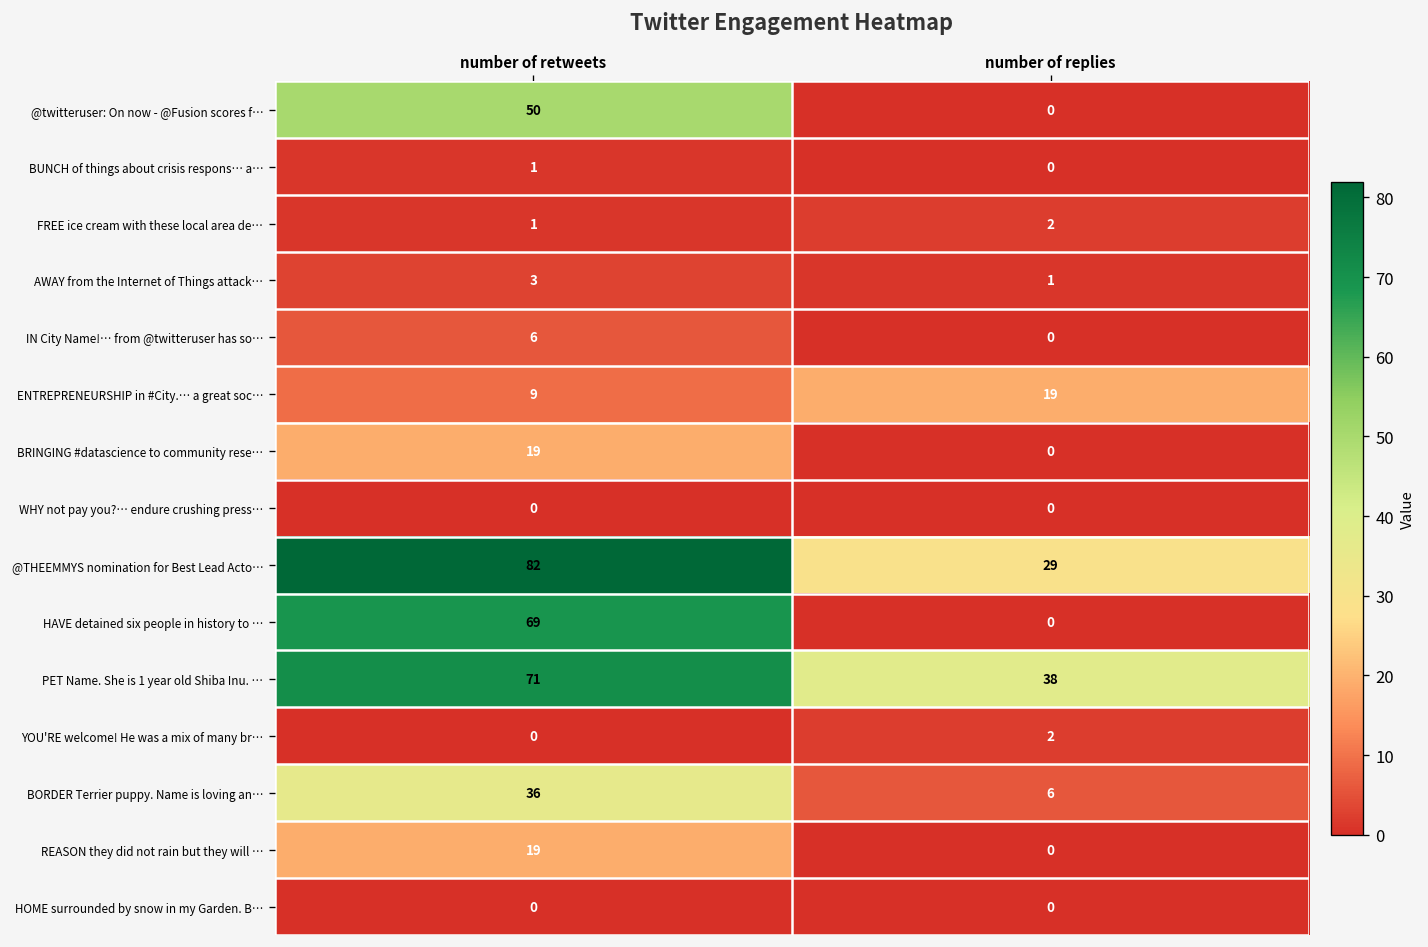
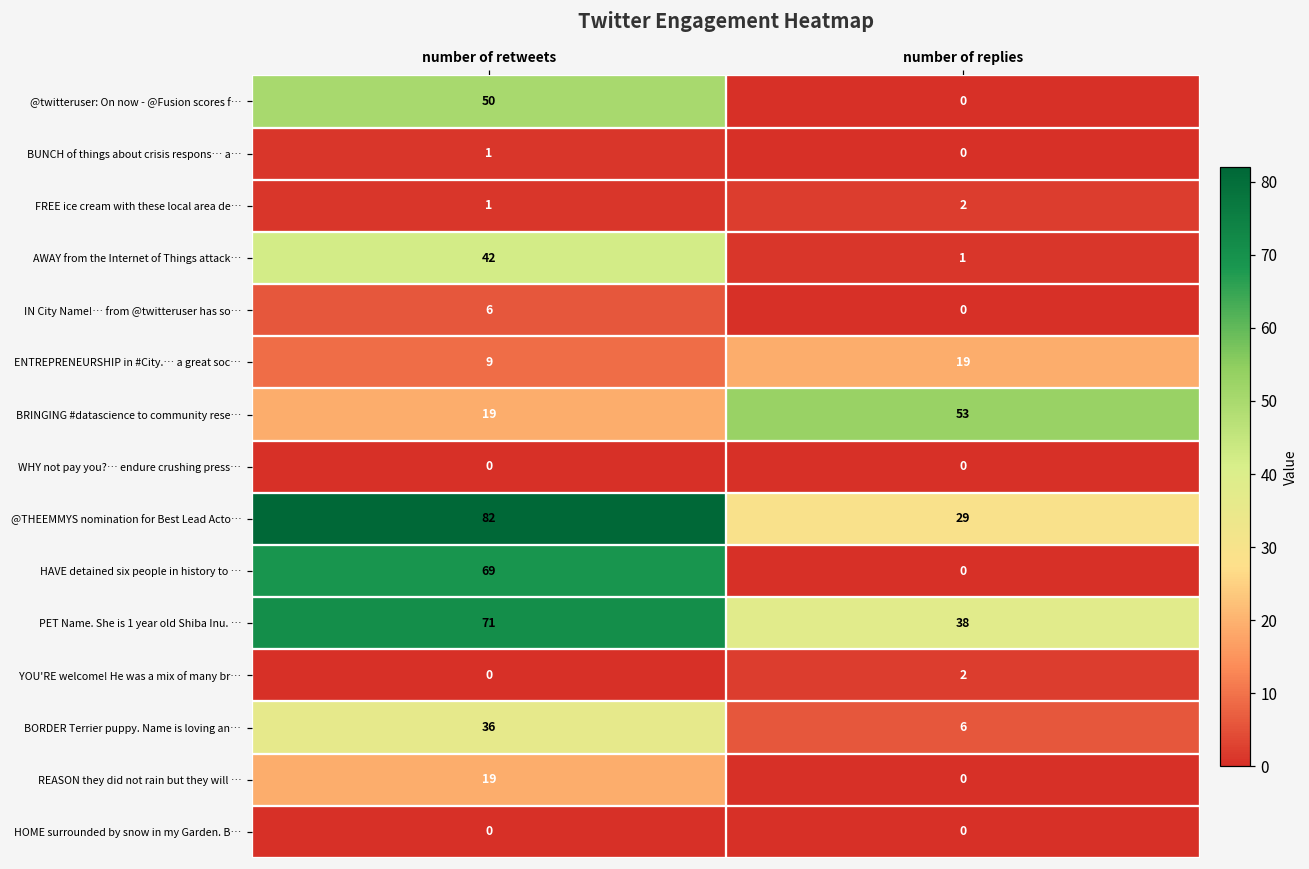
  {
    "@twitteruser: On now - @Fusion scores f…": {
      "number of retweets": 50,
      "number of replies": 0
    },
    "BUNCH of things about crisis respons… a…": {
      "number of retweets": 1,
      "number of replies": 0
    },
    "FREE ice cream with these local area de…": {
      "number of retweets": 1,
      "number of replies": 2
    },
    "AWAY from the Internet of Things attack…": {
-     "number of retweets": 3,
+     "number of retweets": 42,
      "number of replies": 1
    },
    "IN City Name!… from @twitteruser has so…": {
      "number of retweets": 6,
      "number of replies": 0
    },
    "ENTREPRENEURSHIP in #City.… a great soc…": {
      "number of retweets": 9,
      "number of replies": 19
    },
    "BRINGING #datascience to community rese…": {
      "number of retweets": 19,
-     "number of replies": 0
+     "number of replies": 53
    },
    "WHY not pay you?… endure crushing press…": {
      "number of retweets": 0,
      "number of replies": 0
    },
    "@THEEMMYS nomination for Best Lead Acto…": {
      "number of retweets": 82,
      "number of replies": 29
    },
    "HAVE detained six people in history to …": {
      "number of retweets": 69,
      "number of replies": 0
    },
    "PET Name. She is 1 year old Shiba Inu. …": {
      "number of retweets": 71,
      "number of replies": 38
    },
    "YOU'RE welcome! He was a mix of many br…": {
      "number of retweets": 0,
      "number of replies": 2
    },
    "BORDER Terrier puppy. Name is loving an…": {
      "number of retweets": 36,
      "number of replies": 6
    },
    "REASON they did not rain but they will …": {
      "number of retweets": 19,
      "number of replies": 0
    },
    "HOME surrounded by snow in my Garden. B…": {
      "number of retweets": 0,
      "number of replies": 0
    }
  }
